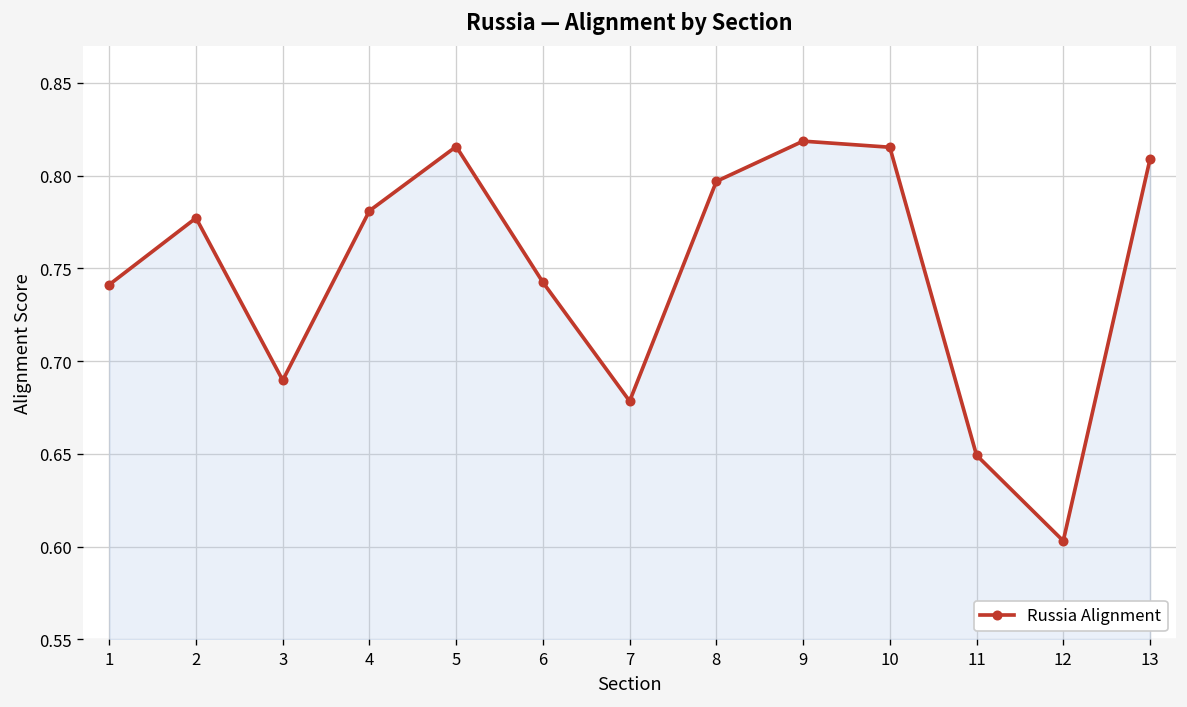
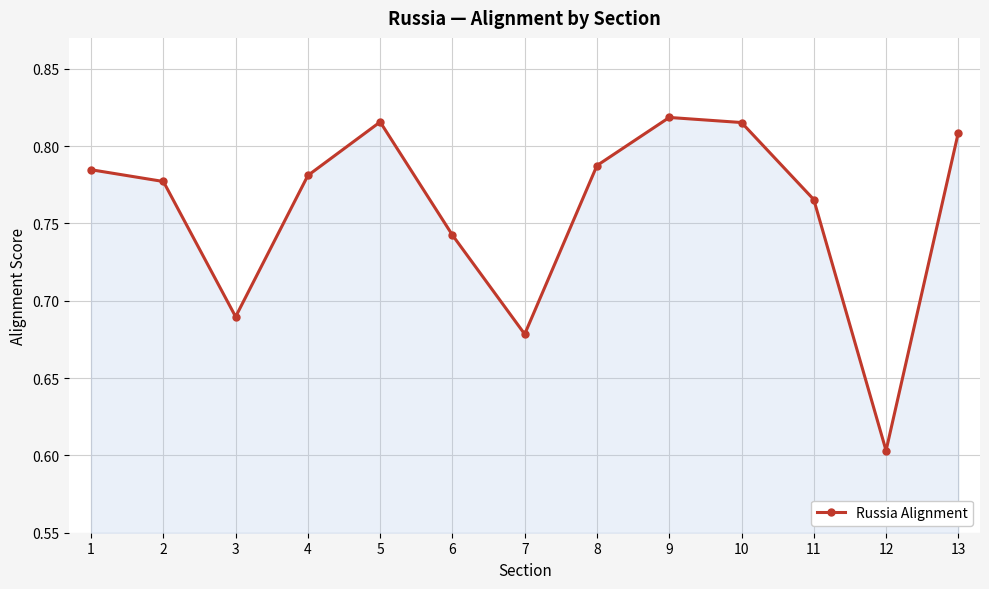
  {
-   "1": 0.741,
+   "1": 0.785,
    "2": 0.777,
    "3": 0.690,
    "4": 0.781,
    "5": 0.816,
    "6": 0.742,
    "7": 0.678,
-   "8": 0.797,
+   "8": 0.787,
    "9": 0.819,
    "10": 0.815,
-   "11": 0.649,
+   "11": 0.765,
    "12": 0.603,
    "13": 0.809
  }
